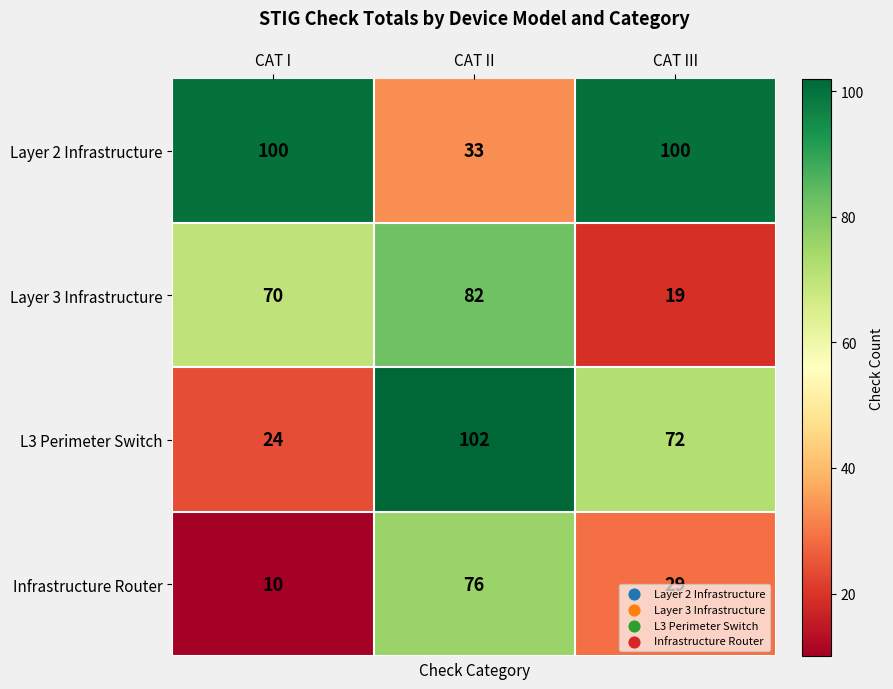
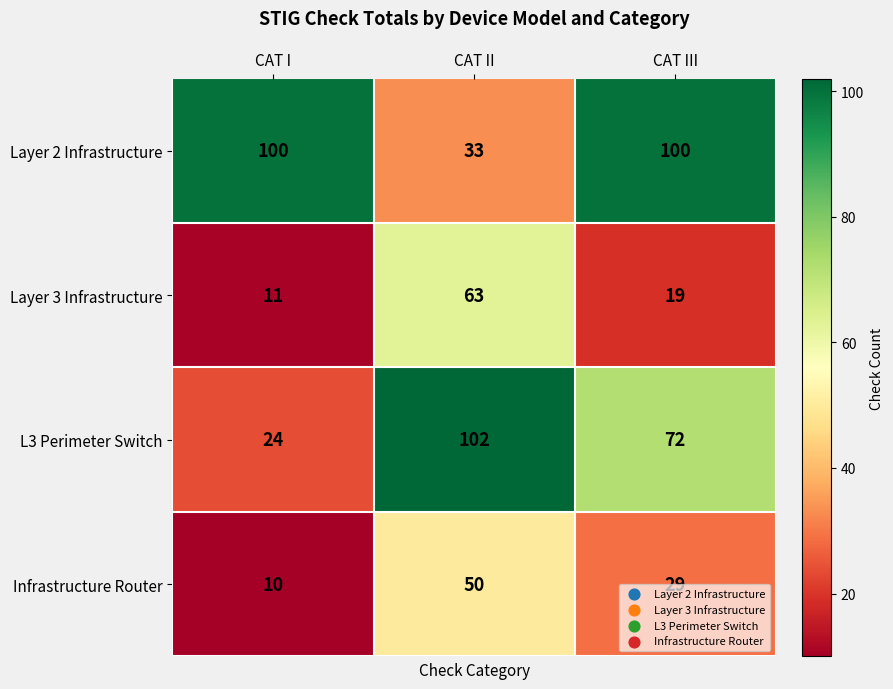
  {
    "Layer 2 Infrastructure": {
      "CAT I": 100,
      "CAT II": 33,
      "CAT III": 100
    },
    "Layer 3 Infrastructure": {
-     "CAT I": 70,
-     "CAT II": 82,
+     "CAT I": 11,
+     "CAT II": 63,
      "CAT III": 19
    },
    "L3 Perimeter Switch": {
      "CAT I": 24,
      "CAT II": 102,
      "CAT III": 72
    },
    "Infrastructure Router": {
      "CAT I": 10,
-     "CAT II": 76
+     "CAT II": 50
    }
  }
